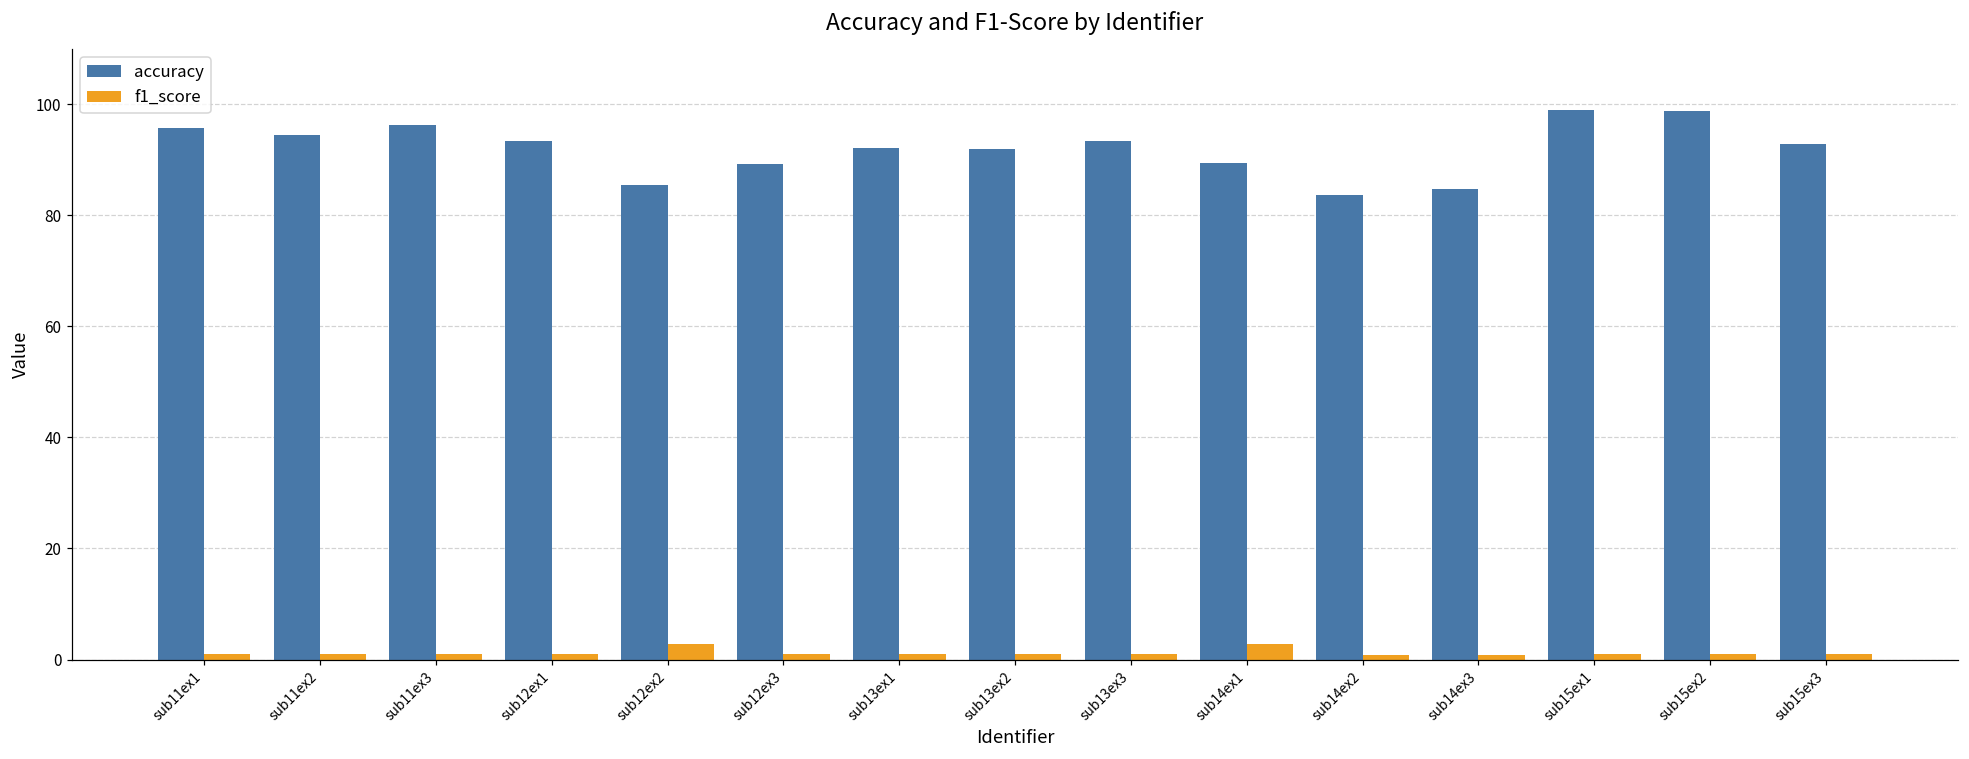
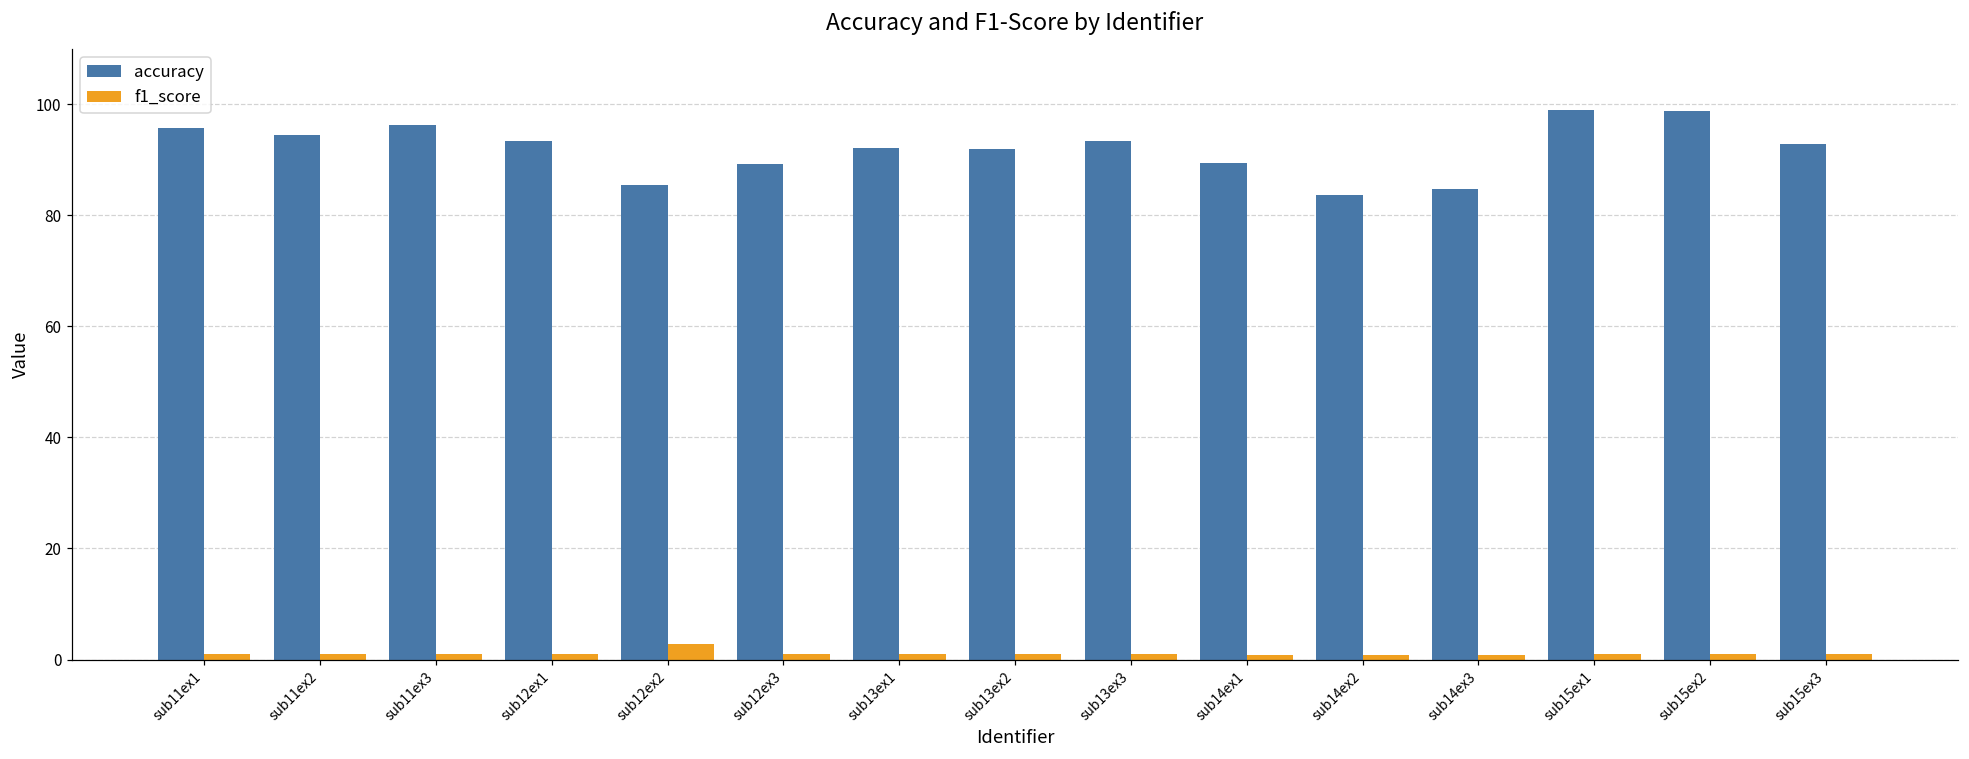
  {
    "accuracy": {
      "sub11ex1": 96,
      "sub11ex2": 95,
      "sub11ex3": 96,
      "sub12ex1": 93,
      "sub12ex2": 85,
      "sub12ex3": 89,
      "sub13ex1": 92,
      "sub13ex2": 92,
      "sub13ex3": 93,
      "sub14ex1": 89,
      "sub14ex2": 84,
      "sub14ex3": 85,
      "sub15ex1": 99,
      "sub15ex2": 99,
      "sub15ex3": 93
    },
    "f1_score": {
      "sub11ex1": 1,
      "sub11ex2": 1,
      "sub11ex3": 1,
      "sub12ex1": 1,
      "sub12ex2": 3,
      "sub12ex3": 1,
      "sub13ex1": 1,
      "sub13ex2": 1,
      "sub13ex3": 1,
-     "sub14ex1": 3,
+     "sub14ex1": 1,
      "sub14ex2": 1,
      "sub14ex3": 1,
      "sub15ex1": 1,
      "sub15ex2": 1,
      "sub15ex3": 1
    }
  }
